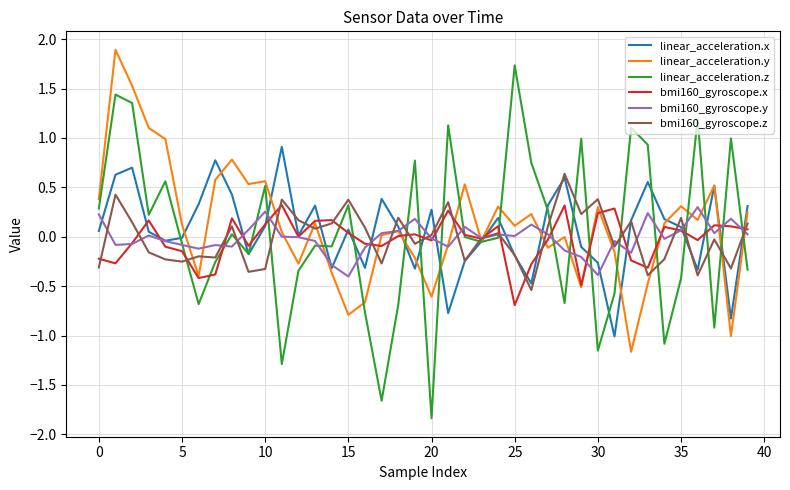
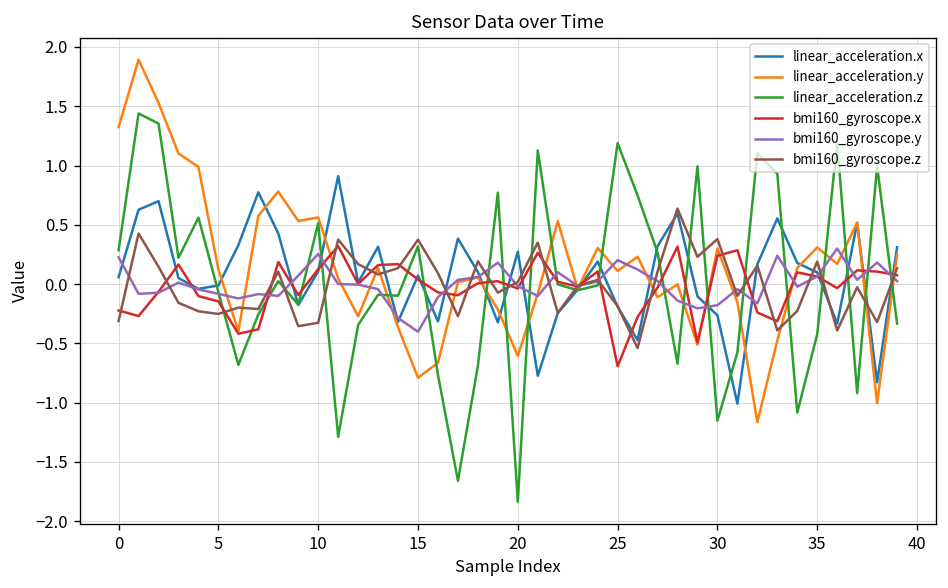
  {
    "linear_acceleration.x": {
      "0": 0.1,
      "5": 0.0,
      "15": 0.1,
      "20": 0.3,
      "30": -0.3,
      "35": 0.1
    },
    "linear_acceleration.y": {
-     "0": 0.4,
+     "0": 1.3,
      "5": 0.1,
      "10": 0.6,
      "15": -0.8,
      "20": -0.6,
      "25": 0.1,
      "30": 0.3,
      "35": 0.3
    },
    "linear_acceleration.z": {
      "0": 0.3,
      "10": 0.5,
      "15": 0.3,
      "20": -1.8,
-     "25": 1.7,
+     "25": 1.2,
      "30": -1.2,
      "35": -0.4
    },
    "bmi160_gyroscope.x": {
      "0": -0.2,
      "5": -0.1,
      "15": 0.0,
      "25": -0.7,
      "30": 0.2
    },
    "bmi160_gyroscope.y": {
      "0": 0.2,
      "10": 0.3,
      "15": -0.4,
-     "25": 0.0,
-     "30": -0.4
+     "25": 0.2,
+     "30": -0.2
    },
    "bmi160_gyroscope.z": {
      "0": -0.3,
      "5": -0.3,
      "10": -0.3,
      "15": 0.4,
      "20": 0.0,
      "30": 0.4,
      "35": 0.2
    }
  }
